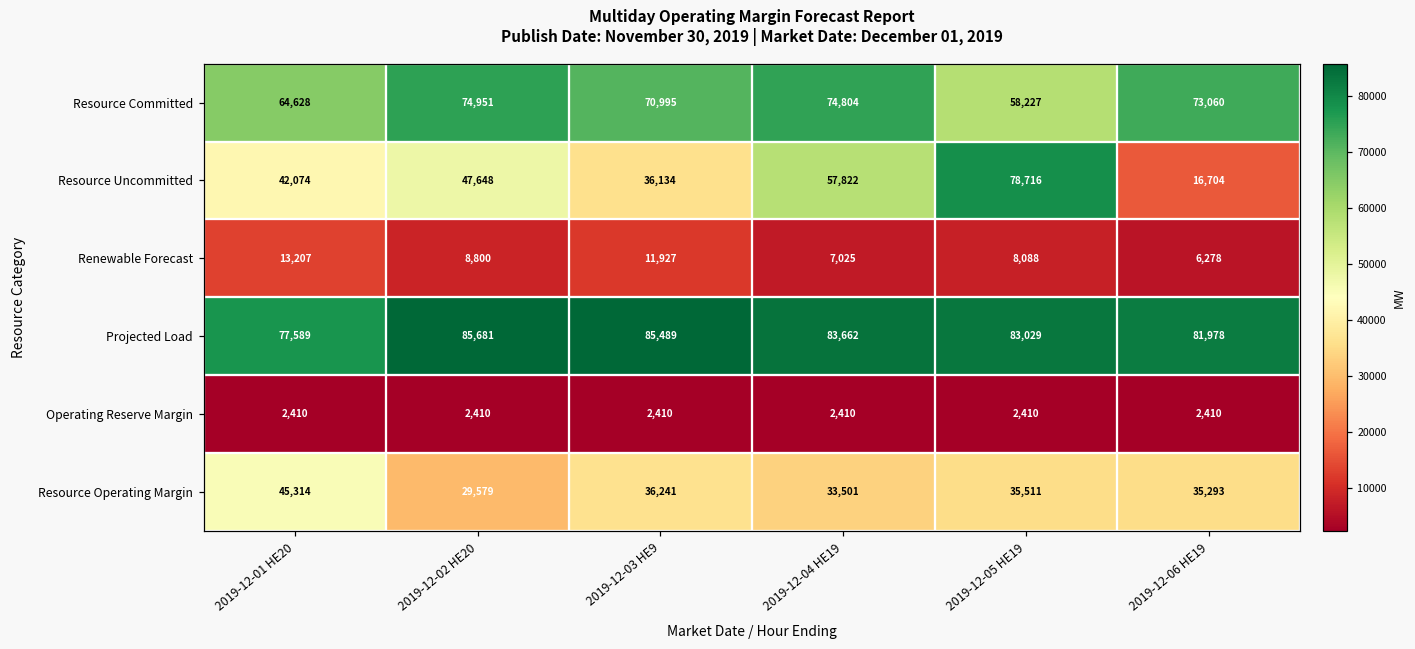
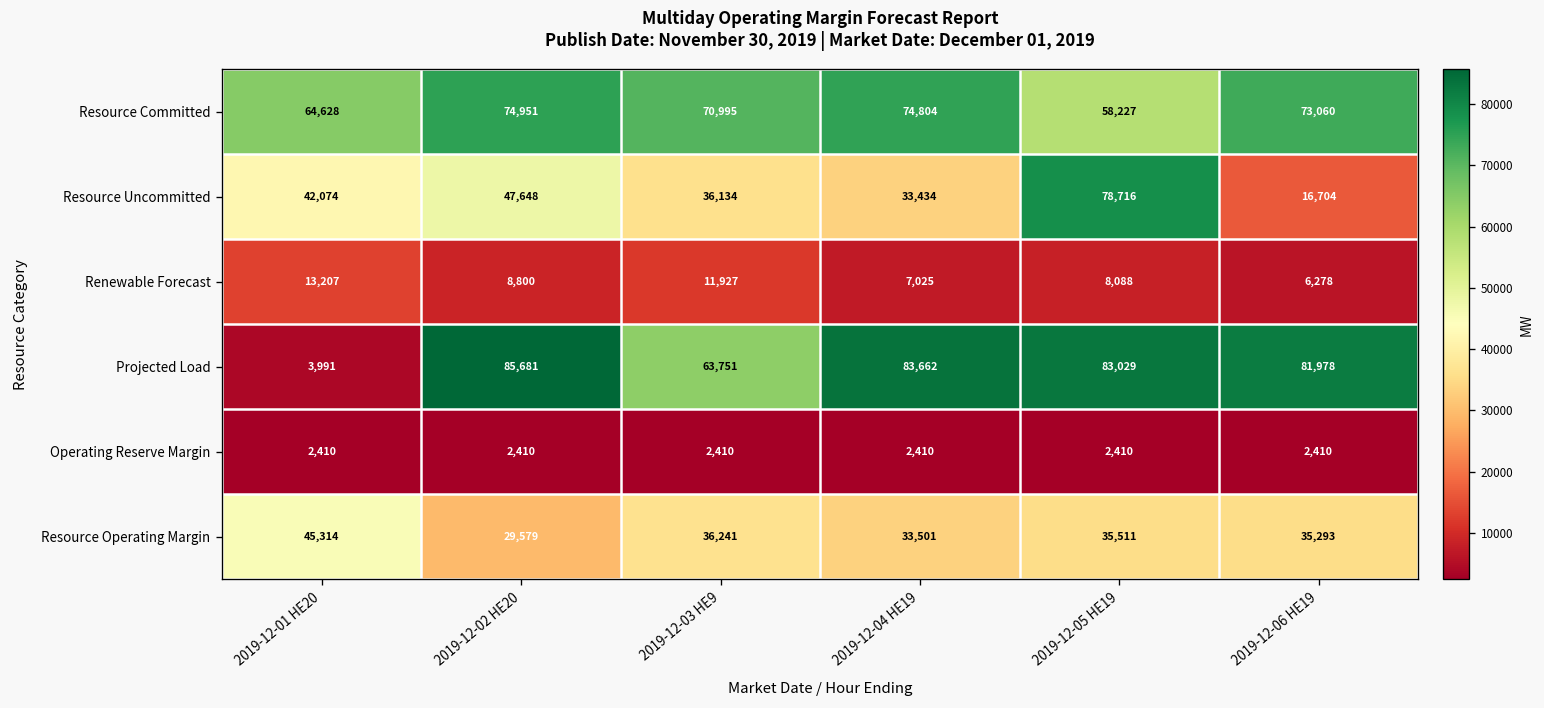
  {
    "Resource Committed": {
      "2019-12-01 HE20": "64,628",
      "2019-12-02 HE20": "74,951",
      "2019-12-03 HE9": "70,995",
      "2019-12-04 HE19": "74,804",
      "2019-12-05 HE19": "58,227",
      "2019-12-06 HE19": "73,060"
    },
    "Resource Uncommitted": {
      "2019-12-01 HE20": "42,074",
      "2019-12-02 HE20": "47,648",
      "2019-12-03 HE9": "36,134",
-     "2019-12-04 HE19": "57,822",
+     "2019-12-04 HE19": "33,434",
      "2019-12-05 HE19": "78,716",
      "2019-12-06 HE19": "16,704"
    },
    "Renewable Forecast": {
      "2019-12-01 HE20": "13,207",
      "2019-12-02 HE20": "8,800",
      "2019-12-03 HE9": "11,927",
      "2019-12-04 HE19": "7,025",
      "2019-12-05 HE19": "8,088",
      "2019-12-06 HE19": "6,278"
    },
    "Projected Load": {
-     "2019-12-01 HE20": "77,589",
+     "2019-12-01 HE20": "3,991",
      "2019-12-02 HE20": "85,681",
-     "2019-12-03 HE9": "85,489",
+     "2019-12-03 HE9": "63,751",
      "2019-12-04 HE19": "83,662",
      "2019-12-05 HE19": "83,029",
      "2019-12-06 HE19": "81,978"
    },
    "Operating Reserve Margin": {
      "2019-12-01 HE20": "2,410",
      "2019-12-02 HE20": "2,410",
      "2019-12-03 HE9": "2,410",
      "2019-12-04 HE19": "2,410",
      "2019-12-05 HE19": "2,410",
      "2019-12-06 HE19": "2,410"
    },
    "Resource Operating Margin": {
      "2019-12-01 HE20": "45,314",
      "2019-12-02 HE20": "29,579",
      "2019-12-03 HE9": "36,241",
      "2019-12-04 HE19": "33,501",
      "2019-12-05 HE19": "35,511",
      "2019-12-06 HE19": "35,293"
    }
  }
